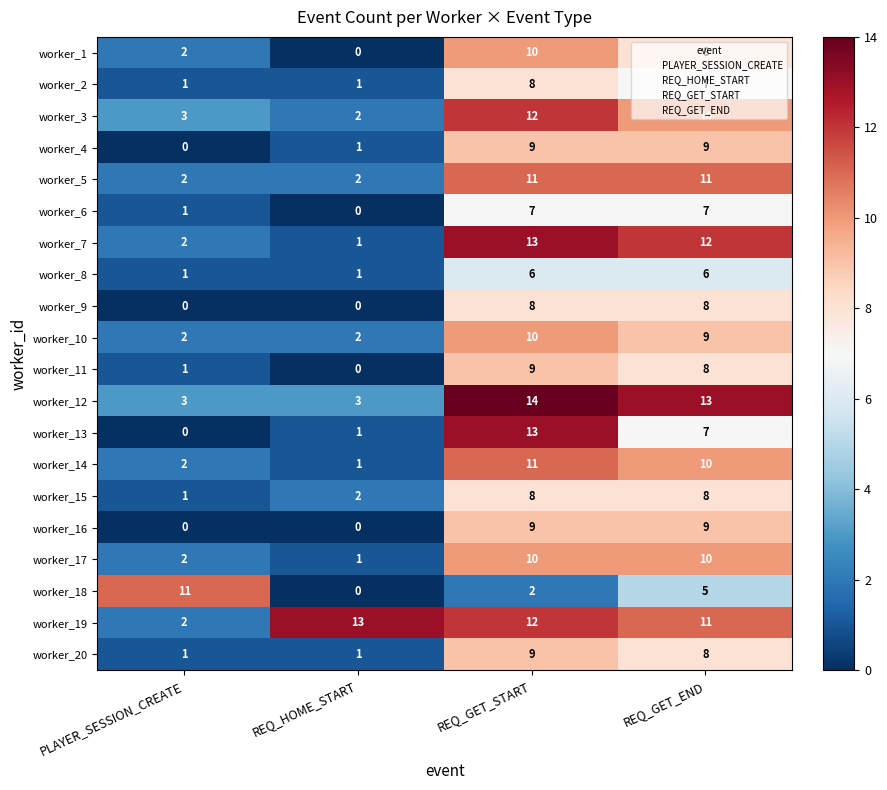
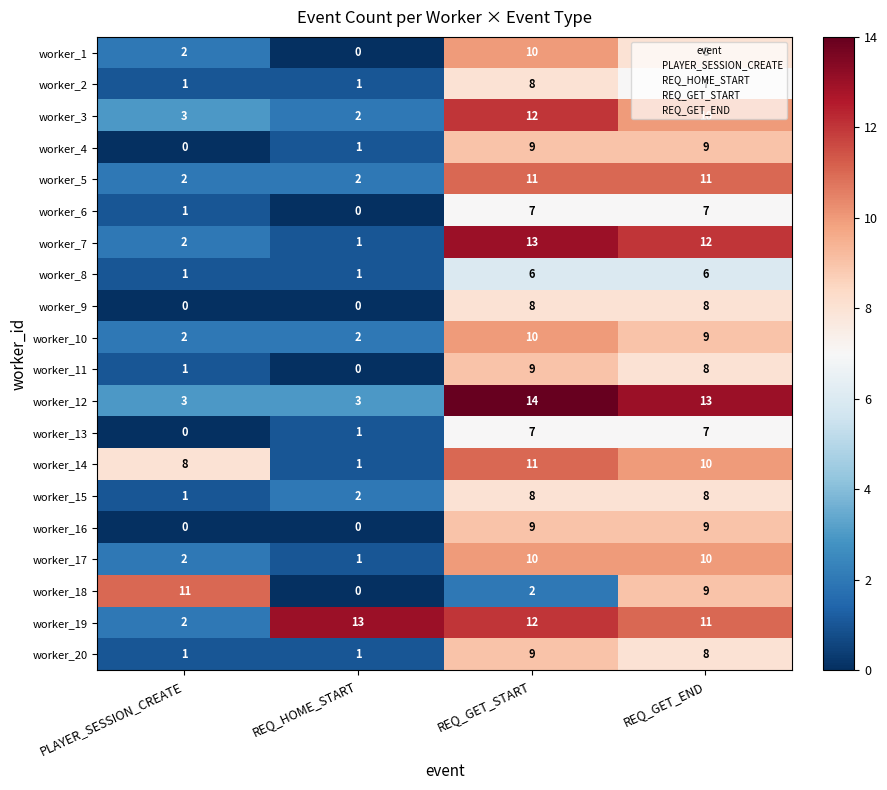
  {
    "worker_1": {
      "PLAYER_SESSION_CREATE": 2,
      "REQ_HOME_START": 0,
      "REQ_GET_START": 10
    },
    "worker_2": {
      "PLAYER_SESSION_CREATE": 1,
      "REQ_HOME_START": 1,
      "REQ_GET_START": 8
    },
    "worker_3": {
      "PLAYER_SESSION_CREATE": 3,
      "REQ_HOME_START": 2,
      "REQ_GET_START": 12
    },
    "worker_4": {
      "PLAYER_SESSION_CREATE": 0,
      "REQ_HOME_START": 1,
      "REQ_GET_START": 9,
      "REQ_GET_END": 9
    },
    "worker_5": {
      "PLAYER_SESSION_CREATE": 2,
      "REQ_HOME_START": 2,
      "REQ_GET_START": 11,
      "REQ_GET_END": 11
    },
    "worker_6": {
      "PLAYER_SESSION_CREATE": 1,
      "REQ_HOME_START": 0,
      "REQ_GET_START": 7,
      "REQ_GET_END": 7
    },
    "worker_7": {
      "PLAYER_SESSION_CREATE": 2,
      "REQ_HOME_START": 1,
      "REQ_GET_START": 13,
      "REQ_GET_END": 12
    },
    "worker_8": {
      "PLAYER_SESSION_CREATE": 1,
      "REQ_HOME_START": 1,
      "REQ_GET_START": 6,
      "REQ_GET_END": 6
    },
    "worker_9": {
      "PLAYER_SESSION_CREATE": 0,
      "REQ_HOME_START": 0,
      "REQ_GET_START": 8,
      "REQ_GET_END": 8
    },
    "worker_10": {
      "PLAYER_SESSION_CREATE": 2,
      "REQ_HOME_START": 2,
      "REQ_GET_START": 10,
      "REQ_GET_END": 9
    },
    "worker_11": {
      "PLAYER_SESSION_CREATE": 1,
      "REQ_HOME_START": 0,
      "REQ_GET_START": 9,
      "REQ_GET_END": 8
    },
    "worker_12": {
      "PLAYER_SESSION_CREATE": 3,
      "REQ_HOME_START": 3,
      "REQ_GET_START": 14,
      "REQ_GET_END": 13
    },
    "worker_13": {
      "PLAYER_SESSION_CREATE": 0,
      "REQ_HOME_START": 1,
-     "REQ_GET_START": 13,
+     "REQ_GET_START": 7,
      "REQ_GET_END": 7
    },
    "worker_14": {
-     "PLAYER_SESSION_CREATE": 2,
+     "PLAYER_SESSION_CREATE": 8,
      "REQ_HOME_START": 1,
      "REQ_GET_START": 11,
      "REQ_GET_END": 10
    },
    "worker_15": {
      "PLAYER_SESSION_CREATE": 1,
      "REQ_HOME_START": 2,
      "REQ_GET_START": 8,
      "REQ_GET_END": 8
    },
    "worker_16": {
      "PLAYER_SESSION_CREATE": 0,
      "REQ_HOME_START": 0,
      "REQ_GET_START": 9,
      "REQ_GET_END": 9
    },
    "worker_17": {
      "PLAYER_SESSION_CREATE": 2,
      "REQ_HOME_START": 1,
      "REQ_GET_START": 10,
      "REQ_GET_END": 10
    },
    "worker_18": {
      "PLAYER_SESSION_CREATE": 11,
      "REQ_HOME_START": 0,
      "REQ_GET_START": 2,
-     "REQ_GET_END": 5
+     "REQ_GET_END": 9
    },
    "worker_19": {
      "PLAYER_SESSION_CREATE": 2,
      "REQ_HOME_START": 13,
      "REQ_GET_START": 12,
      "REQ_GET_END": 11
    },
    "worker_20": {
      "PLAYER_SESSION_CREATE": 1,
      "REQ_HOME_START": 1,
      "REQ_GET_START": 9,
      "REQ_GET_END": 8
    }
  }
